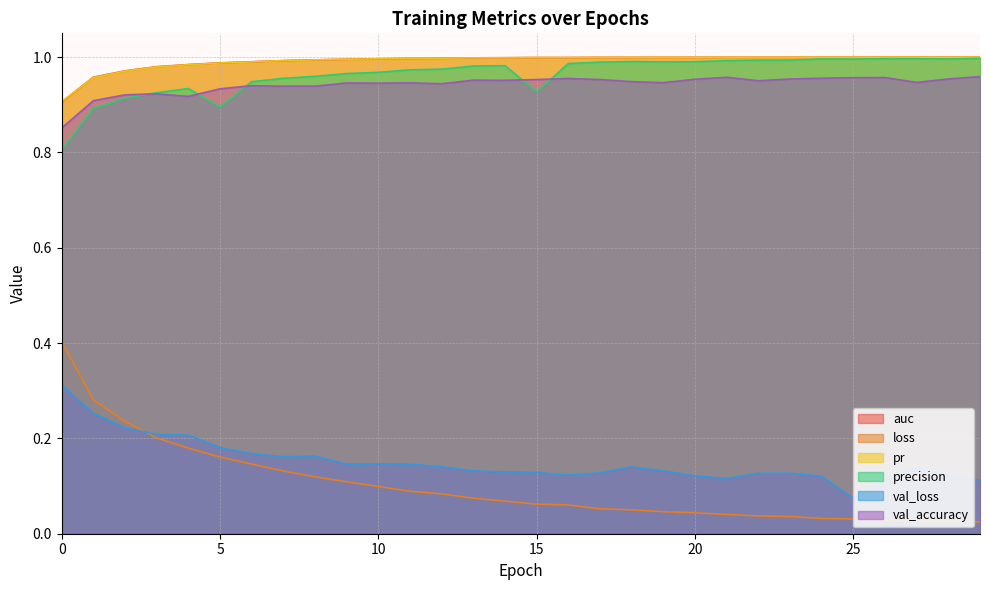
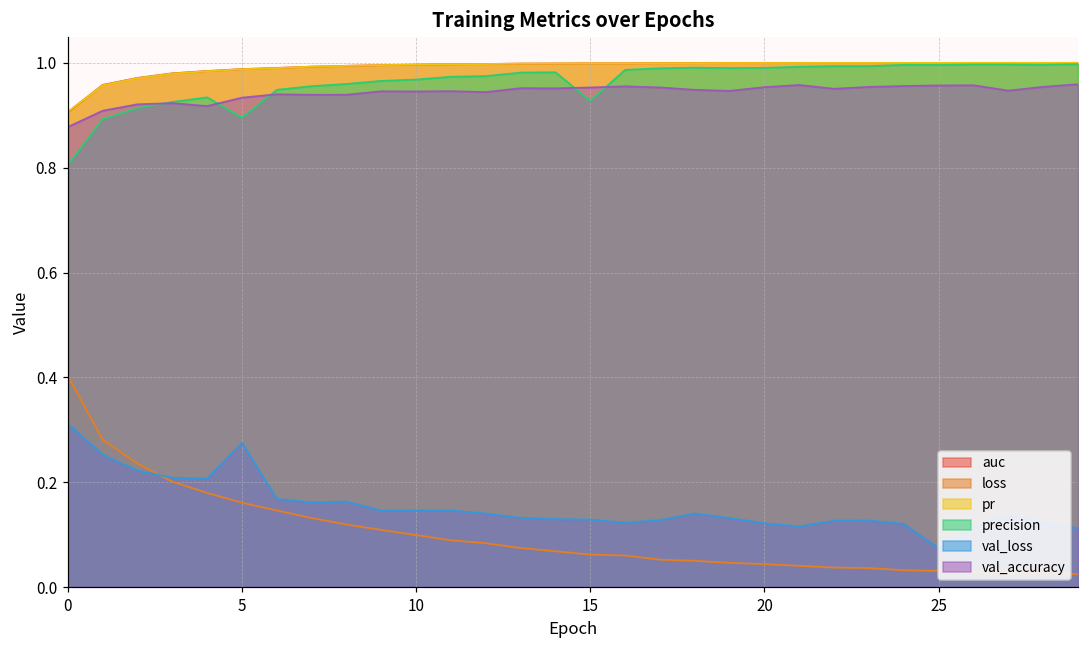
  {
    "precision": {
      "0": 0.80,
      "5": 0.90,
      "10": 0.97,
      "15": 0.93,
      "20": 0.99
    },
    "val_loss": {
      "0": 0.31,
-     "5": 0.18,
+     "5": 0.28,
      "10": 0.15,
      "15": 0.13,
      "20": 0.12
    },
    "val_accuracy": {
-     "0": 0.85,
+     "0": 0.88,
      "5": 0.93,
      "10": 0.95,
      "15": 0.95,
      "20": 0.95,
      "25": 0.96
    }
  }
